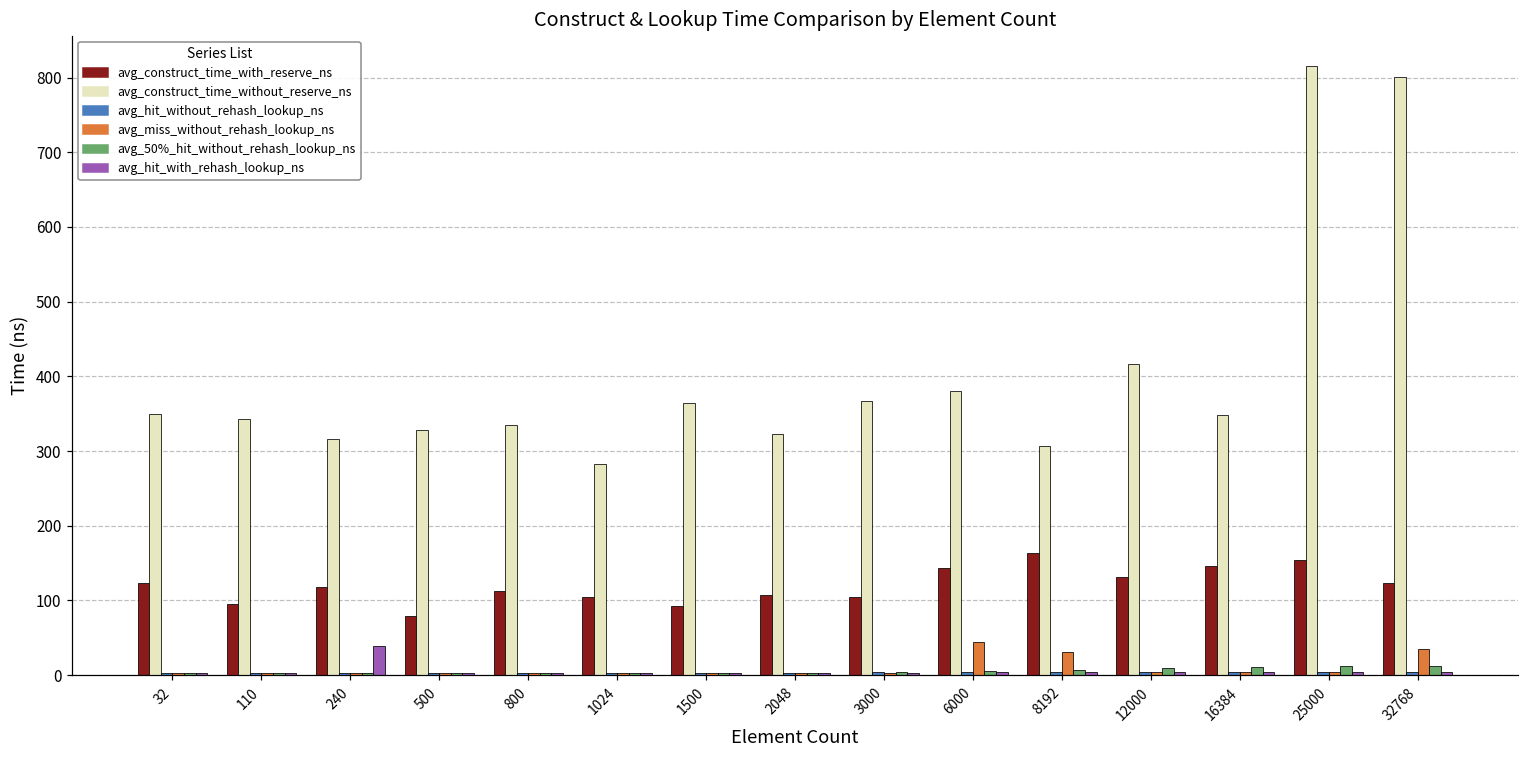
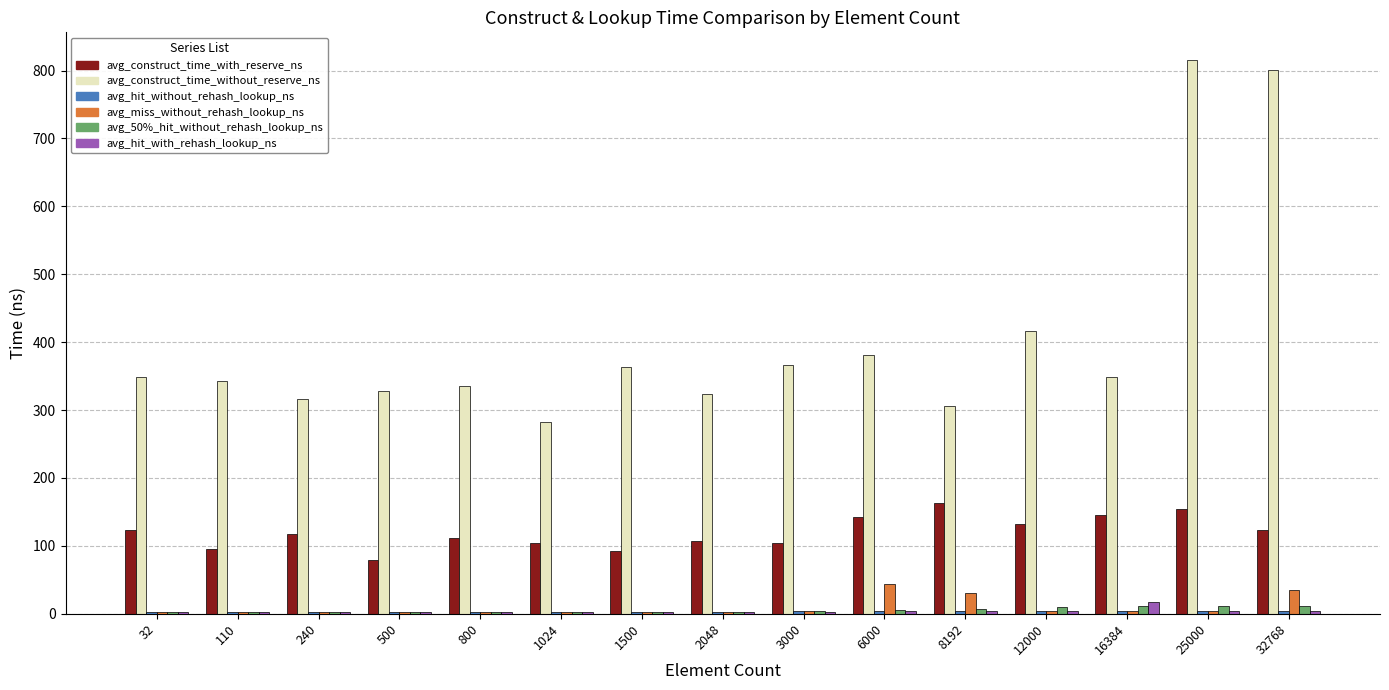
  {
    "avg_construct_time_with_reserve_ns": {
      "32": 120,
      "110": 100,
      "240": 120,
      "500": 80,
      "800": 110,
      "1024": 100,
      "1500": 90,
      "2048": 110,
      "3000": 100,
      "6000": 140,
      "8192": 160,
      "12000": 130,
      "16384": 150,
      "25000": 150,
      "32768": 120
    },
    "avg_construct_time_without_reserve_ns": {
      "32": 350,
      "110": 340,
      "240": 320,
      "500": 330,
      "800": 340,
      "1024": 280,
      "1500": 360,
      "2048": 320,
      "3000": 370,
      "6000": 380,
      "8192": 310,
      "12000": 420,
      "16384": 350,
      "25000": 820,
      "32768": 800
    },
    "avg_hit_without_rehash_lookup_ns": {
      "6000": 0,
      "8192": 0,
      "12000": 0,
      "16384": 0,
      "25000": 0,
      "32768": 0
    },
    "avg_miss_without_rehash_lookup_ns": {
      "6000": 40,
      "8192": 30,
      "12000": 0,
      "16384": 0,
      "25000": 0,
      "32768": 30
    },
    "avg_50%_hit_without_rehash_lookup_ns": {
      "6000": 0,
      "8192": 10,
      "12000": 10,
      "16384": 10,
      "25000": 10,
      "32768": 10
    },
    "avg_hit_with_rehash_lookup_ns": {
-     "240": 40,
+     "240": 0,
      "6000": 0,
      "8192": 0,
      "12000": 0,
-     "16384": 0,
+     "16384": 20,
      "25000": 0,
      "32768": 0
    }
  }
